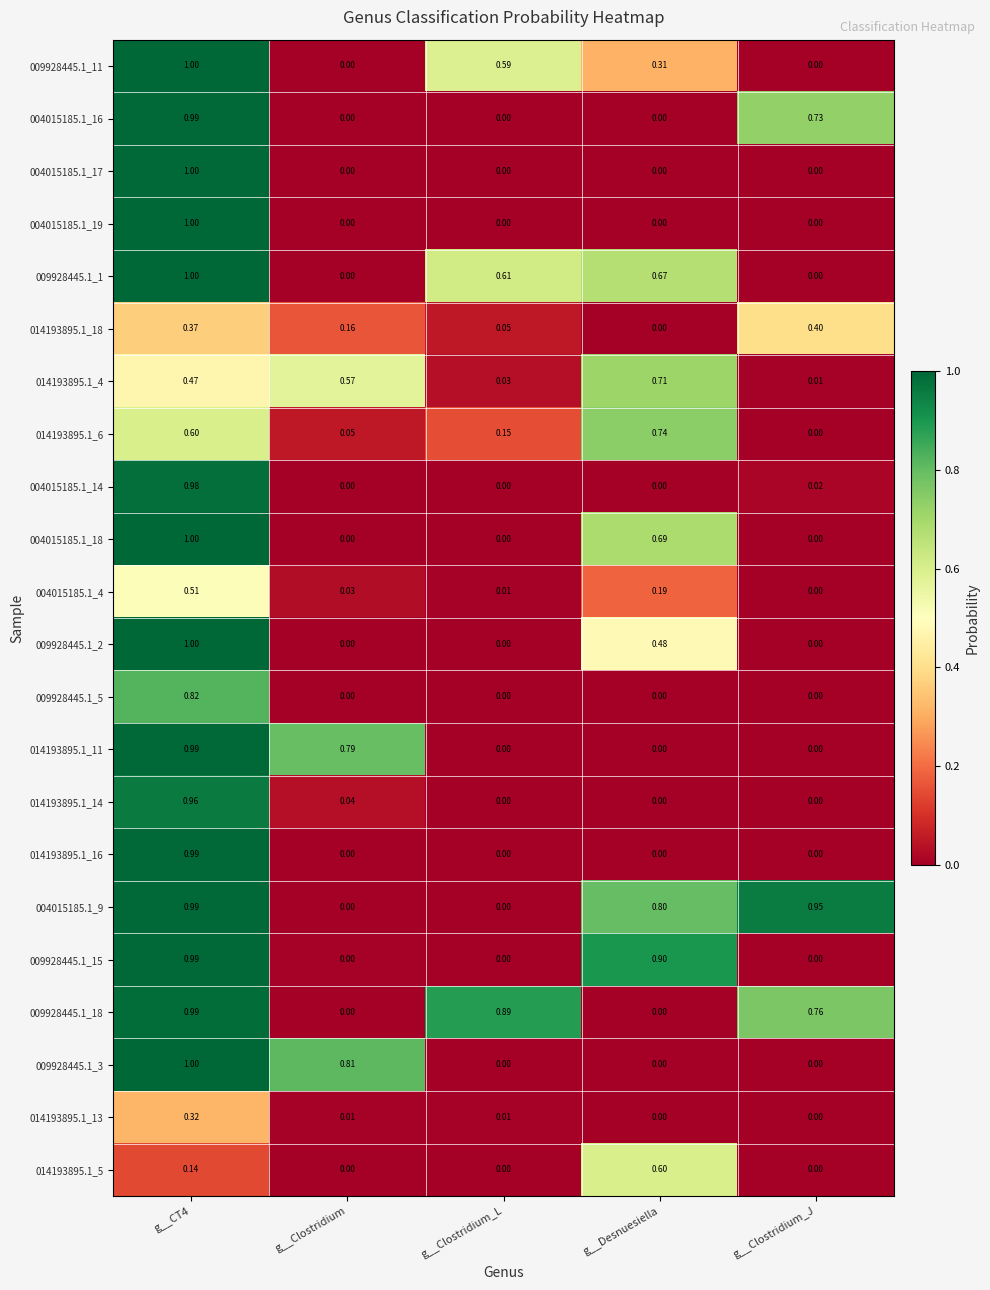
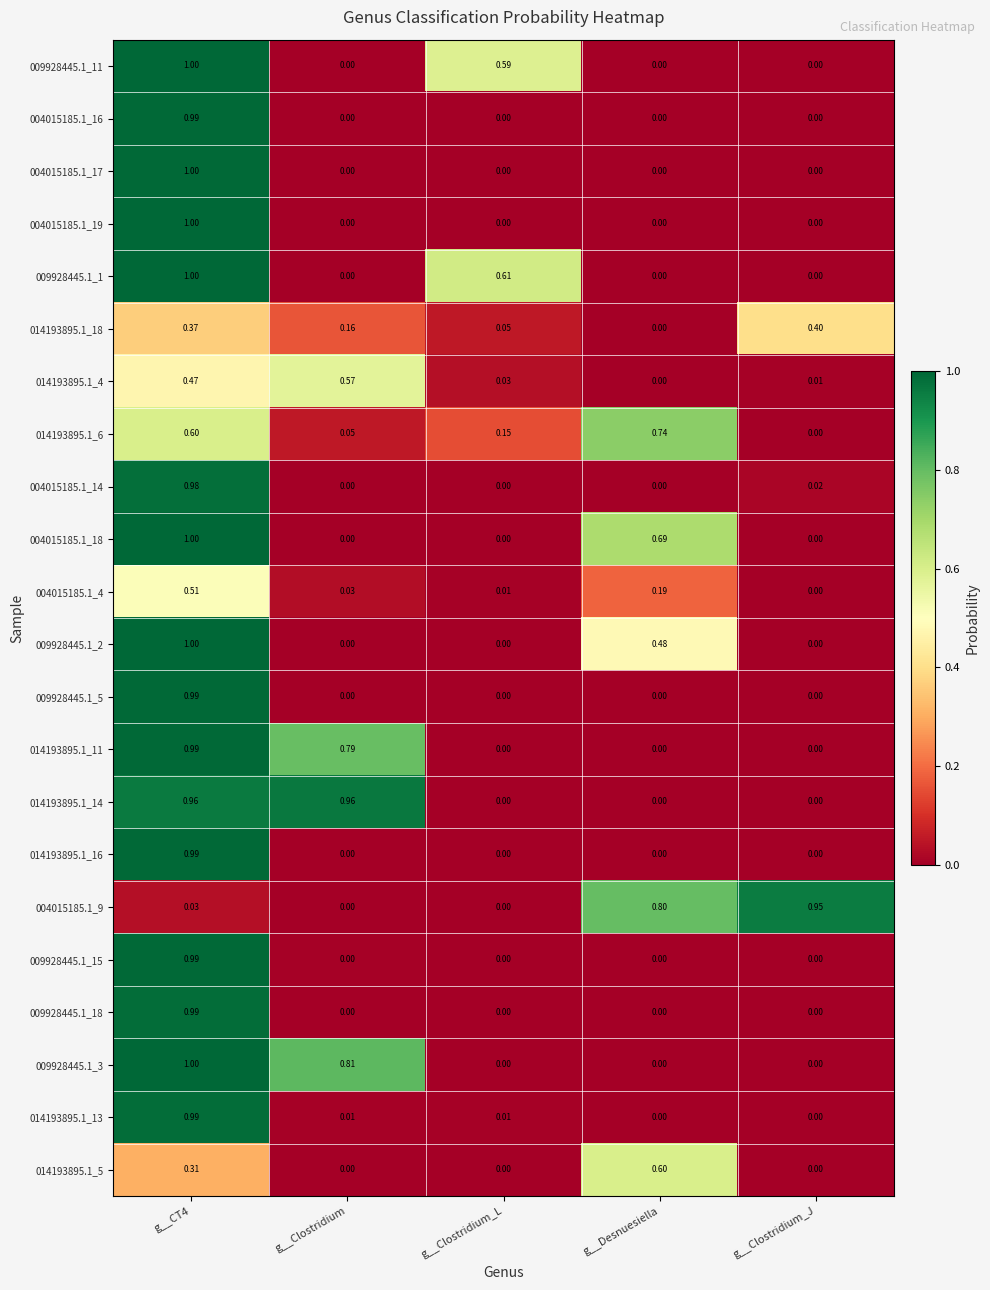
  {
    "009928445.1_11": {
      "g__CT4": 1.00,
      "g__Clostridium": 0.00,
      "g__Clostridium_L": 0.59,
-     "g__Desnuesiella": 0.31,
+     "g__Desnuesiella": 0.00,
      "g__Clostridium_J": 0.00
    },
    "004015185.1_16": {
      "g__CT4": 0.99,
      "g__Clostridium": 0.00,
      "g__Clostridium_L": 0.00,
      "g__Desnuesiella": 0.00,
-     "g__Clostridium_J": 0.73
+     "g__Clostridium_J": 0.00
    },
    "004015185.1_17": {
      "g__CT4": 1.00,
      "g__Clostridium": 0.00,
      "g__Clostridium_L": 0.00,
      "g__Desnuesiella": 0.00,
      "g__Clostridium_J": 0.00
    },
    "004015185.1_19": {
      "g__CT4": 1.00,
      "g__Clostridium": 0.00,
      "g__Clostridium_L": 0.00,
      "g__Desnuesiella": 0.00,
      "g__Clostridium_J": 0.00
    },
    "009928445.1_1": {
      "g__CT4": 1.00,
      "g__Clostridium": 0.00,
      "g__Clostridium_L": 0.61,
-     "g__Desnuesiella": 0.67,
+     "g__Desnuesiella": 0.00,
      "g__Clostridium_J": 0.00
    },
    "014193895.1_18": {
      "g__CT4": 0.37,
      "g__Clostridium": 0.16,
      "g__Clostridium_L": 0.05,
      "g__Desnuesiella": 0.00,
      "g__Clostridium_J": 0.40
    },
    "014193895.1_4": {
      "g__CT4": 0.47,
      "g__Clostridium": 0.57,
      "g__Clostridium_L": 0.03,
-     "g__Desnuesiella": 0.71,
+     "g__Desnuesiella": 0.00,
      "g__Clostridium_J": 0.01
    },
    "014193895.1_6": {
      "g__CT4": 0.60,
      "g__Clostridium": 0.05,
      "g__Clostridium_L": 0.15,
      "g__Desnuesiella": 0.74,
      "g__Clostridium_J": 0.00
    },
    "004015185.1_14": {
      "g__CT4": 0.98,
      "g__Clostridium": 0.00,
      "g__Clostridium_L": 0.00,
      "g__Desnuesiella": 0.00,
      "g__Clostridium_J": 0.02
    },
    "004015185.1_18": {
      "g__CT4": 1.00,
      "g__Clostridium": 0.00,
      "g__Clostridium_L": 0.00,
      "g__Desnuesiella": 0.69,
      "g__Clostridium_J": 0.00
    },
    "004015185.1_4": {
      "g__CT4": 0.51,
      "g__Clostridium": 0.03,
      "g__Clostridium_L": 0.01,
      "g__Desnuesiella": 0.19,
      "g__Clostridium_J": 0.00
    },
    "009928445.1_2": {
      "g__CT4": 1.00,
      "g__Clostridium": 0.00,
      "g__Clostridium_L": 0.00,
      "g__Desnuesiella": 0.48,
      "g__Clostridium_J": 0.00
    },
    "009928445.1_5": {
-     "g__CT4": 0.82,
+     "g__CT4": 0.99,
      "g__Clostridium": 0.00,
      "g__Clostridium_L": 0.00,
      "g__Desnuesiella": 0.00,
      "g__Clostridium_J": 0.00
    },
    "014193895.1_11": {
      "g__CT4": 0.99,
      "g__Clostridium": 0.79,
      "g__Clostridium_L": 0.00,
      "g__Desnuesiella": 0.00,
      "g__Clostridium_J": 0.00
    },
    "014193895.1_14": {
      "g__CT4": 0.96,
-     "g__Clostridium": 0.04,
+     "g__Clostridium": 0.96,
      "g__Clostridium_L": 0.00,
      "g__Desnuesiella": 0.00,
      "g__Clostridium_J": 0.00
    },
    "014193895.1_16": {
      "g__CT4": 0.99,
      "g__Clostridium": 0.00,
      "g__Clostridium_L": 0.00,
      "g__Desnuesiella": 0.00,
      "g__Clostridium_J": 0.00
    },
    "004015185.1_9": {
-     "g__CT4": 0.99,
+     "g__CT4": 0.03,
      "g__Clostridium": 0.00,
      "g__Clostridium_L": 0.00,
      "g__Desnuesiella": 0.80,
      "g__Clostridium_J": 0.95
    },
    "009928445.1_15": {
      "g__CT4": 0.99,
      "g__Clostridium": 0.00,
      "g__Clostridium_L": 0.00,
-     "g__Desnuesiella": 0.90,
+     "g__Desnuesiella": 0.00,
      "g__Clostridium_J": 0.00
    },
    "009928445.1_18": {
      "g__CT4": 0.99,
      "g__Clostridium": 0.00,
-     "g__Clostridium_L": 0.89,
+     "g__Clostridium_L": 0.00,
      "g__Desnuesiella": 0.00,
-     "g__Clostridium_J": 0.76
+     "g__Clostridium_J": 0.00
    },
    "009928445.1_3": {
      "g__CT4": 1.00,
      "g__Clostridium": 0.81,
      "g__Clostridium_L": 0.00,
      "g__Desnuesiella": 0.00,
      "g__Clostridium_J": 0.00
    },
    "014193895.1_13": {
-     "g__CT4": 0.32,
+     "g__CT4": 0.99,
      "g__Clostridium": 0.01,
      "g__Clostridium_L": 0.01,
      "g__Desnuesiella": 0.00,
      "g__Clostridium_J": 0.00
    },
    "014193895.1_5": {
-     "g__CT4": 0.14,
+     "g__CT4": 0.31,
      "g__Clostridium": 0.00,
      "g__Clostridium_L": 0.00,
      "g__Desnuesiella": 0.60,
      "g__Clostridium_J": 0.00
    }
  }
